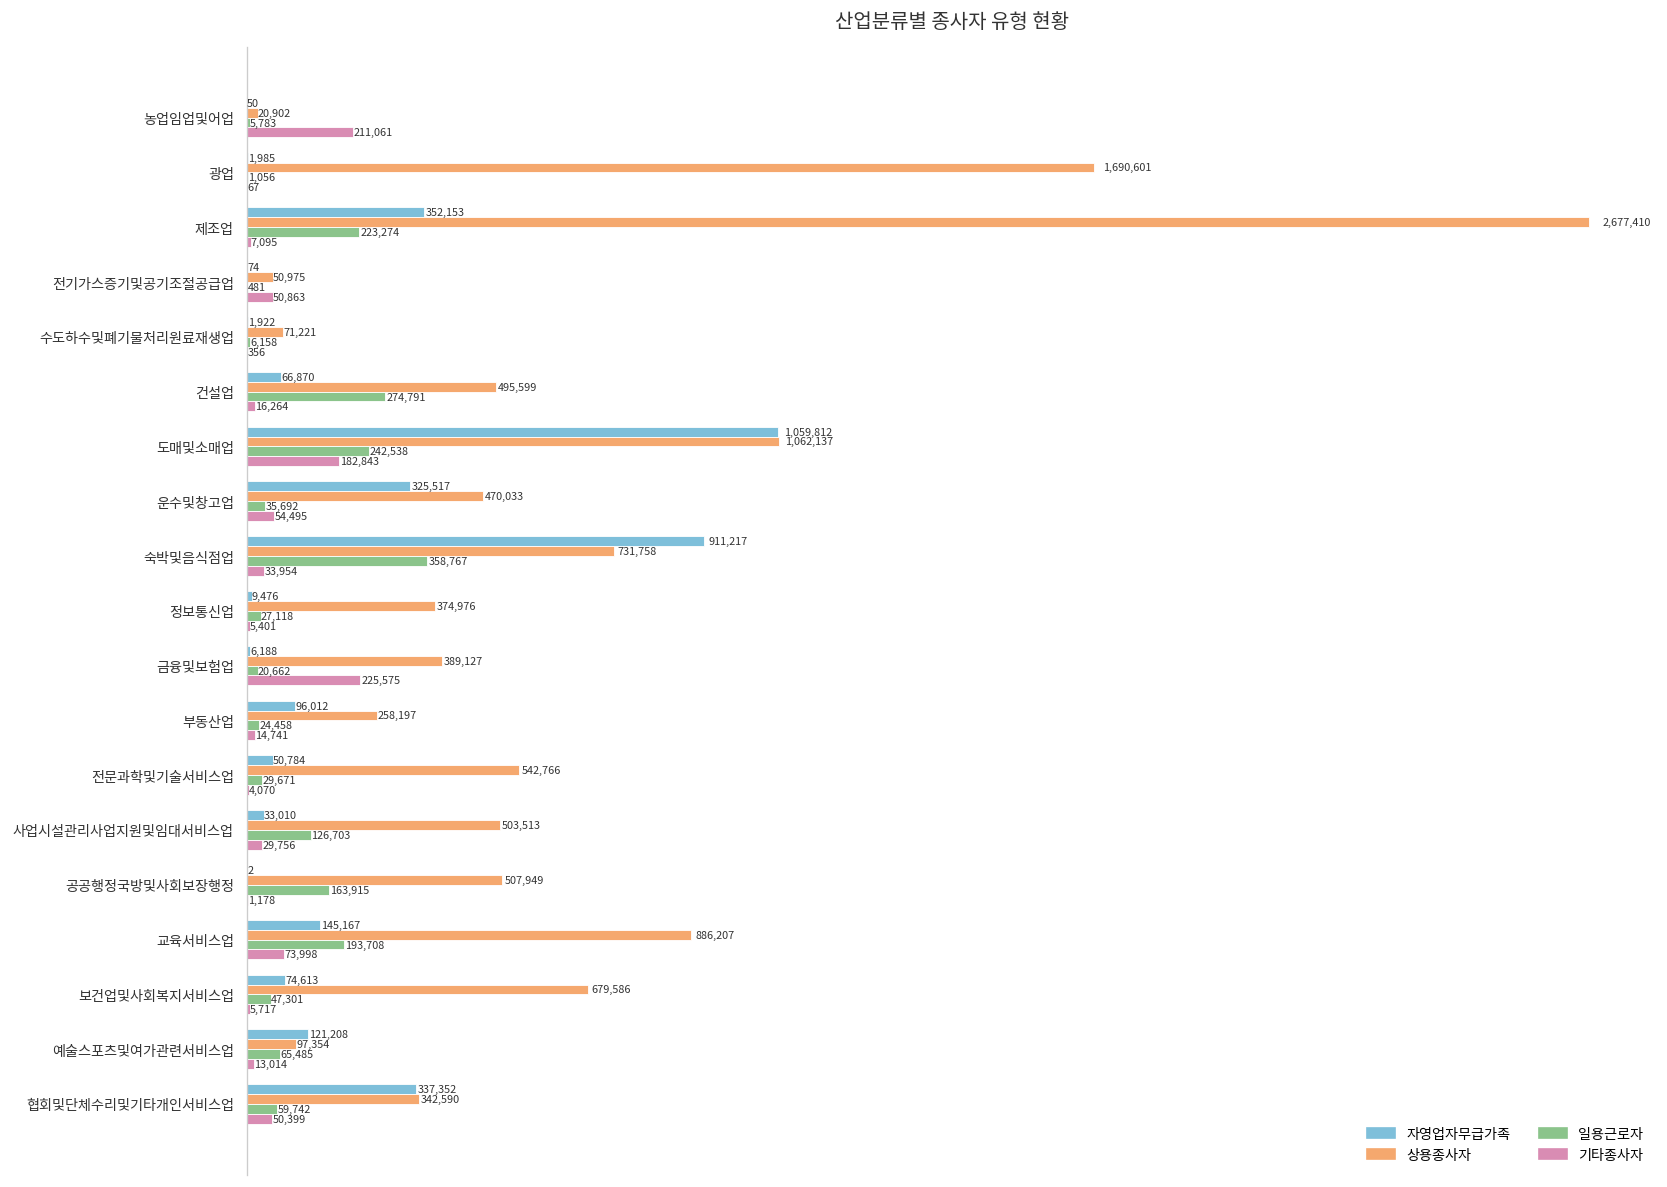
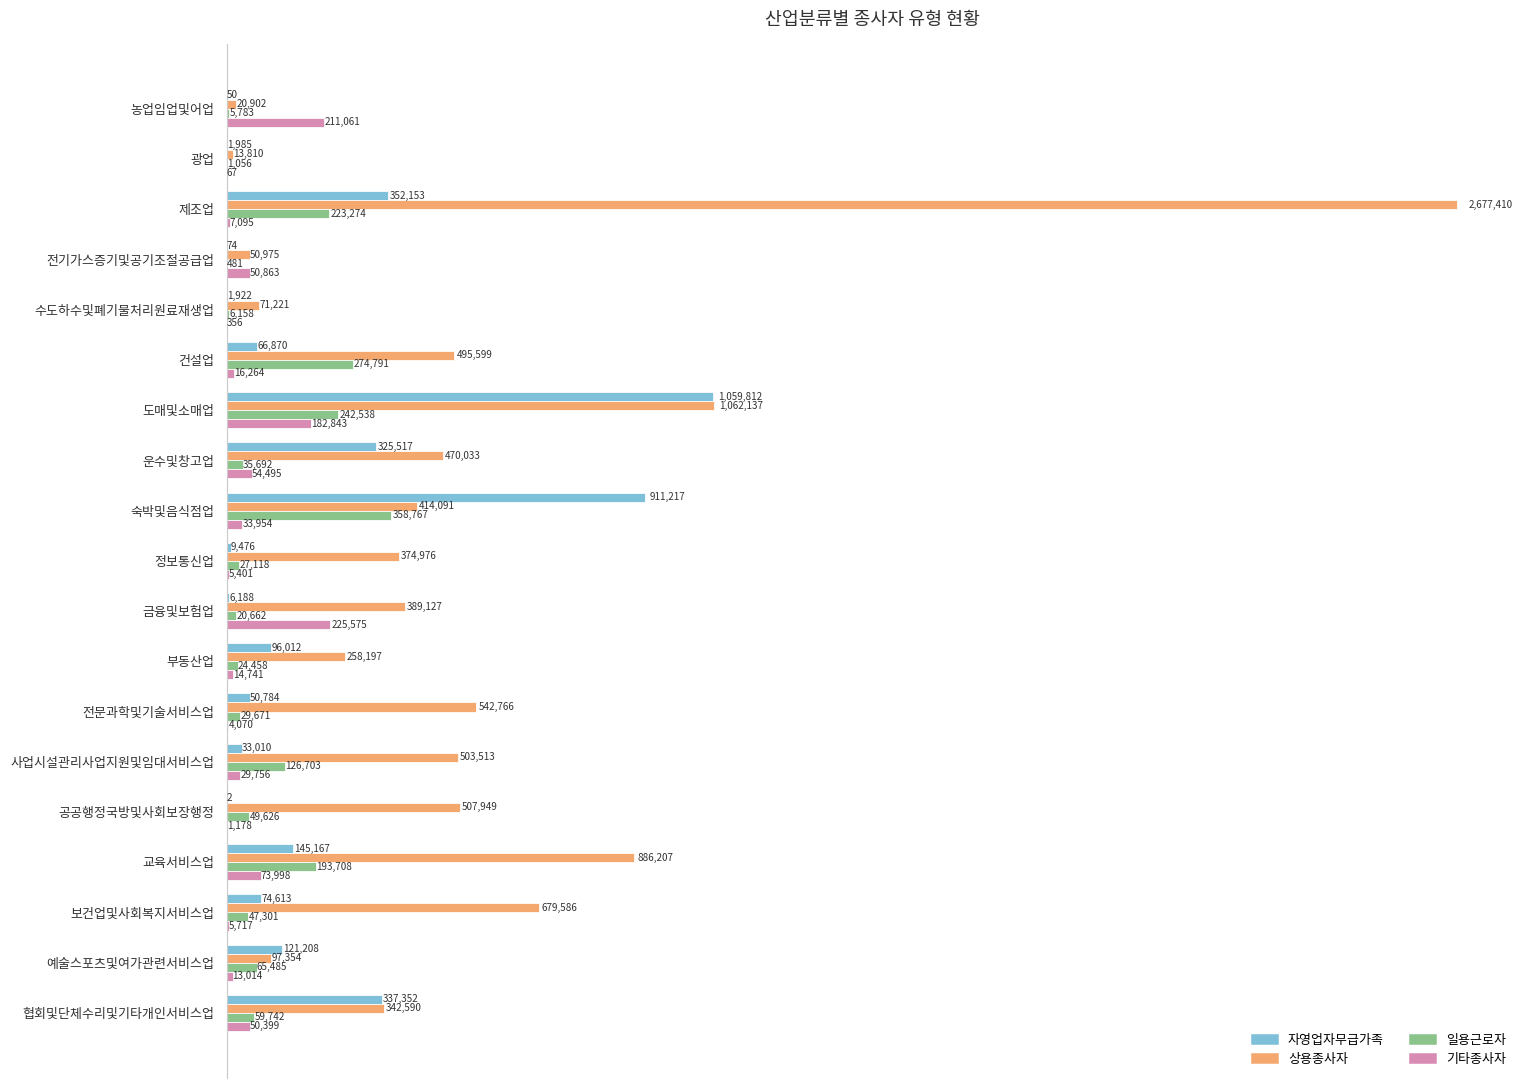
  {
    "자영업자무급가족": {
      "농업임업및어업": "50",
      "광업": "1,985",
      "제조업": "352,153",
      "전기가스증기및공기조절공급업": "74",
      "수도하수및폐기물처리원료재생업": "1,922",
      "건설업": "66,870",
      "도매및소매업": "1,059,812",
      "운수및창고업": "325,517",
      "숙박및음식점업": "911,217",
      "정보통신업": "9,476",
      "금융및보험업": "6,188",
      "부동산업": "96,012",
      "전문과학및기술서비스업": "50,784",
      "사업시설관리사업지원및임대서비스업": "33,010",
      "공공행정국방및사회보장행정": "2",
      "교육서비스업": "145,167",
      "보건업및사회복지서비스업": "74,613",
      "예술스포츠및여가관련서비스업": "121,208",
      "협회및단체수리및기타개인서비스업": "337,352"
    },
    "상용종사자": {
      "농업임업및어업": "20,902",
-     "광업": "1,690,601",
+     "광업": "13,810",
      "제조업": "2,677,410",
      "전기가스증기및공기조절공급업": "50,975",
      "수도하수및폐기물처리원료재생업": "71,221",
      "건설업": "495,599",
      "도매및소매업": "1,062,137",
      "운수및창고업": "470,033",
-     "숙박및음식점업": "731,758",
+     "숙박및음식점업": "414,091",
      "정보통신업": "374,976",
      "금융및보험업": "389,127",
      "부동산업": "258,197",
      "전문과학및기술서비스업": "542,766",
      "사업시설관리사업지원및임대서비스업": "503,513",
      "공공행정국방및사회보장행정": "507,949",
      "교육서비스업": "886,207",
      "보건업및사회복지서비스업": "679,586",
      "예술스포츠및여가관련서비스업": "97,354",
      "협회및단체수리및기타개인서비스업": "342,590"
    },
    "일용근로자": {
      "농업임업및어업": "5,783",
      "광업": "1,056",
      "제조업": "223,274",
      "전기가스증기및공기조절공급업": "481",
      "수도하수및폐기물처리원료재생업": "6,158",
      "건설업": "274,791",
      "도매및소매업": "242,538",
      "운수및창고업": "35,692",
      "숙박및음식점업": "358,767",
      "정보통신업": "27,118",
      "금융및보험업": "20,662",
      "부동산업": "24,458",
      "전문과학및기술서비스업": "29,671",
      "사업시설관리사업지원및임대서비스업": "126,703",
-     "공공행정국방및사회보장행정": "163,915",
+     "공공행정국방및사회보장행정": "49,626",
      "교육서비스업": "193,708",
      "보건업및사회복지서비스업": "47,301",
      "예술스포츠및여가관련서비스업": "65,485",
      "협회및단체수리및기타개인서비스업": "59,742"
    },
    "기타종사자": {
      "농업임업및어업": "211,061",
      "광업": "67",
      "제조업": "7,095",
      "전기가스증기및공기조절공급업": "50,863",
      "수도하수및폐기물처리원료재생업": "356",
      "건설업": "16,264",
      "도매및소매업": "182,843",
      "운수및창고업": "54,495",
      "숙박및음식점업": "33,954",
      "정보통신업": "5,401",
      "금융및보험업": "225,575",
      "부동산업": "14,741",
      "전문과학및기술서비스업": "4,070",
      "사업시설관리사업지원및임대서비스업": "29,756",
      "공공행정국방및사회보장행정": "1,178",
      "교육서비스업": "73,998",
      "보건업및사회복지서비스업": "5,717",
      "예술스포츠및여가관련서비스업": "13,014",
      "협회및단체수리및기타개인서비스업": "50,399"
    }
  }
